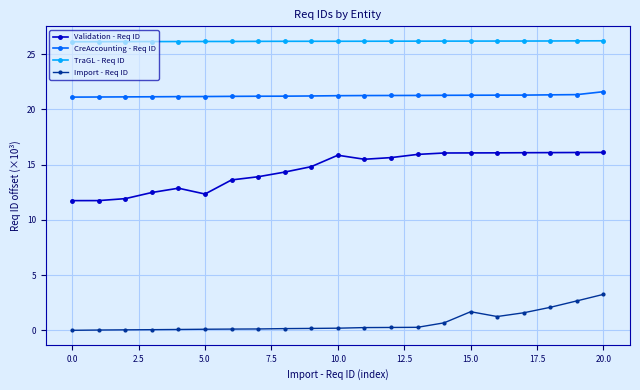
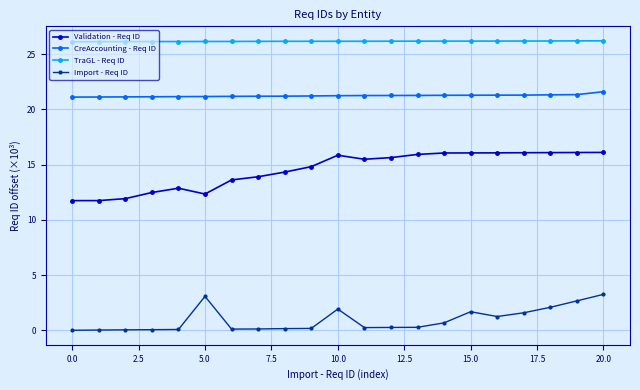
  {
    "Validation - Req ID": {
      "0.0": 11.7,
      "5.0": 12.3,
      "10.0": 15.9,
      "15.0": 16.1,
      "20.0": 16.1
    },
    "CreAccounting - Req ID": {
      "0.0": 21.1,
      "5.0": 21.2,
      "10.0": 21.2,
      "15.0": 21.3,
      "20.0": 21.6
    },
    "TraGL - Req ID": {
      "5.0": 26.2,
      "10.0": 26.2,
      "15.0": 26.2,
      "20.0": 26.2
    },
    "Import - Req ID": {
      "0.0": 0.0,
-     "5.0": 0.1,
-     "10.0": 0.2,
+     "5.0": 3.1,
+     "10.0": 1.9,
      "15.0": 1.7,
      "20.0": 3.3
    }
  }
